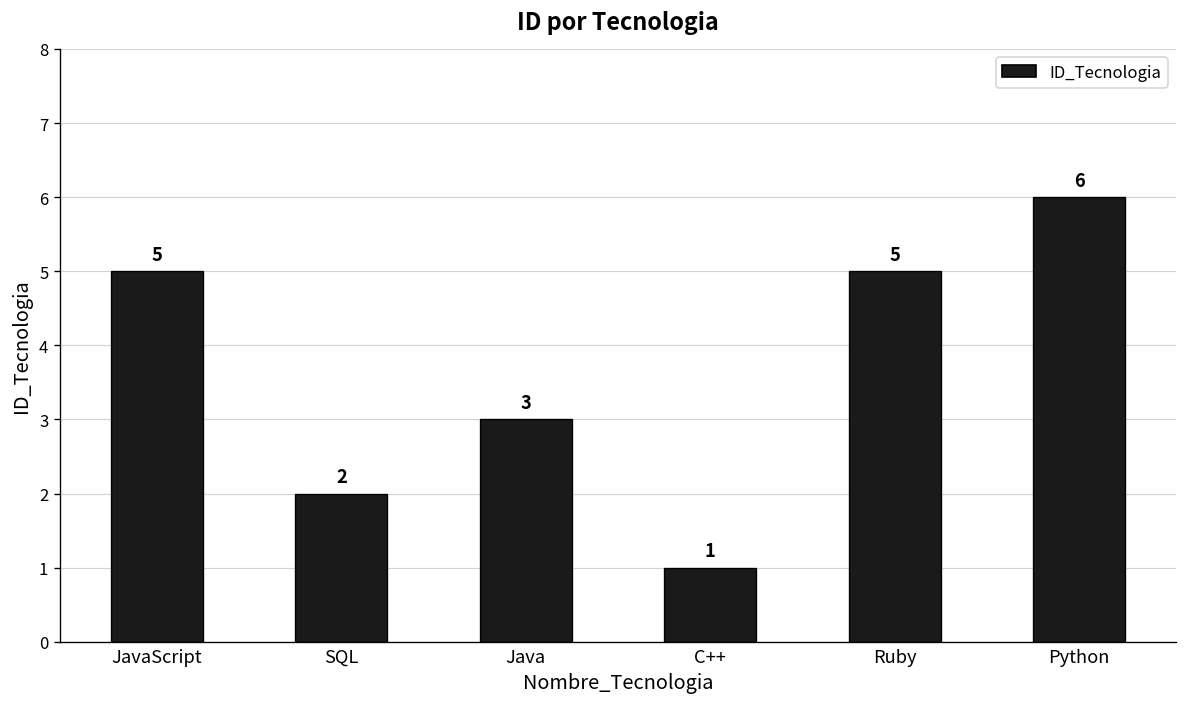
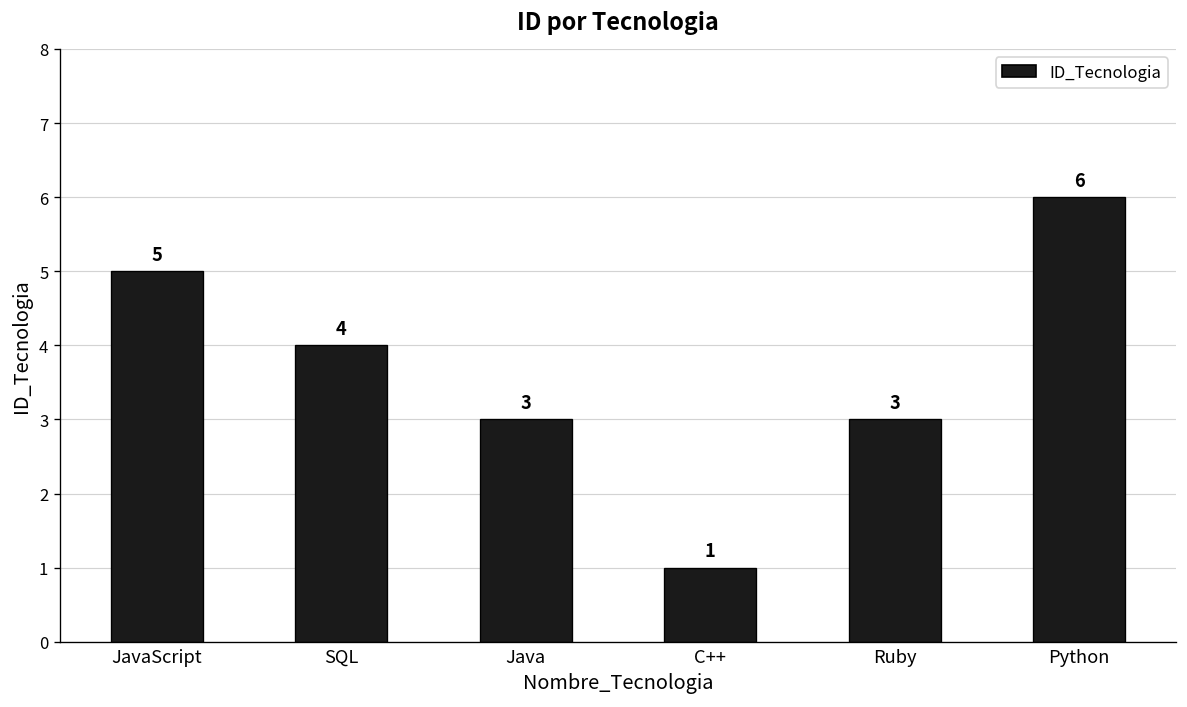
  {
    "JavaScript": 5,
-   "SQL": 2,
+   "SQL": 4,
    "Java": 3,
    "C++": 1,
-   "Ruby": 5,
+   "Ruby": 3,
    "Python": 6
  }
